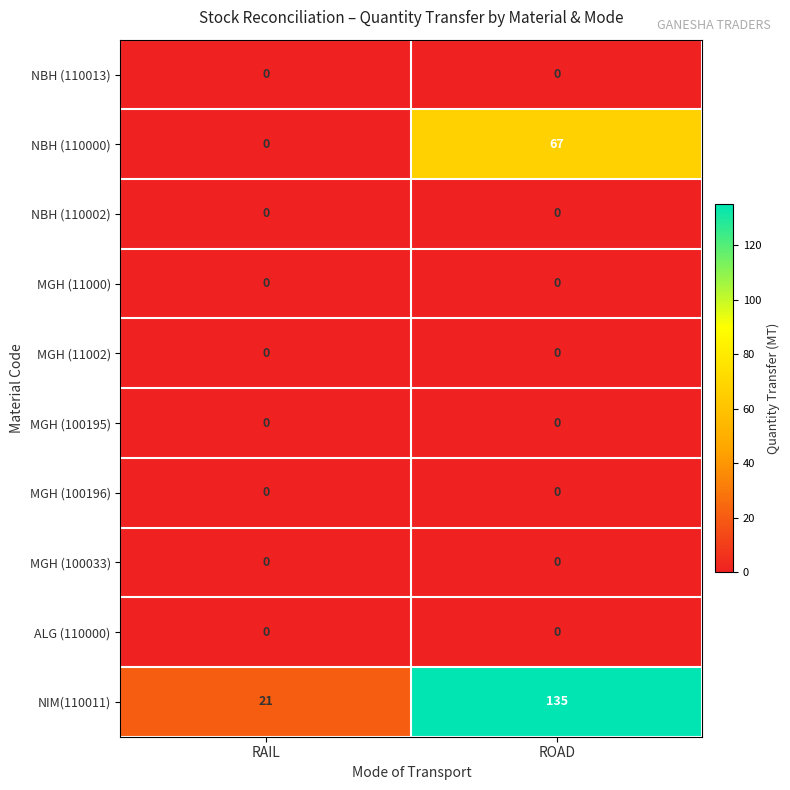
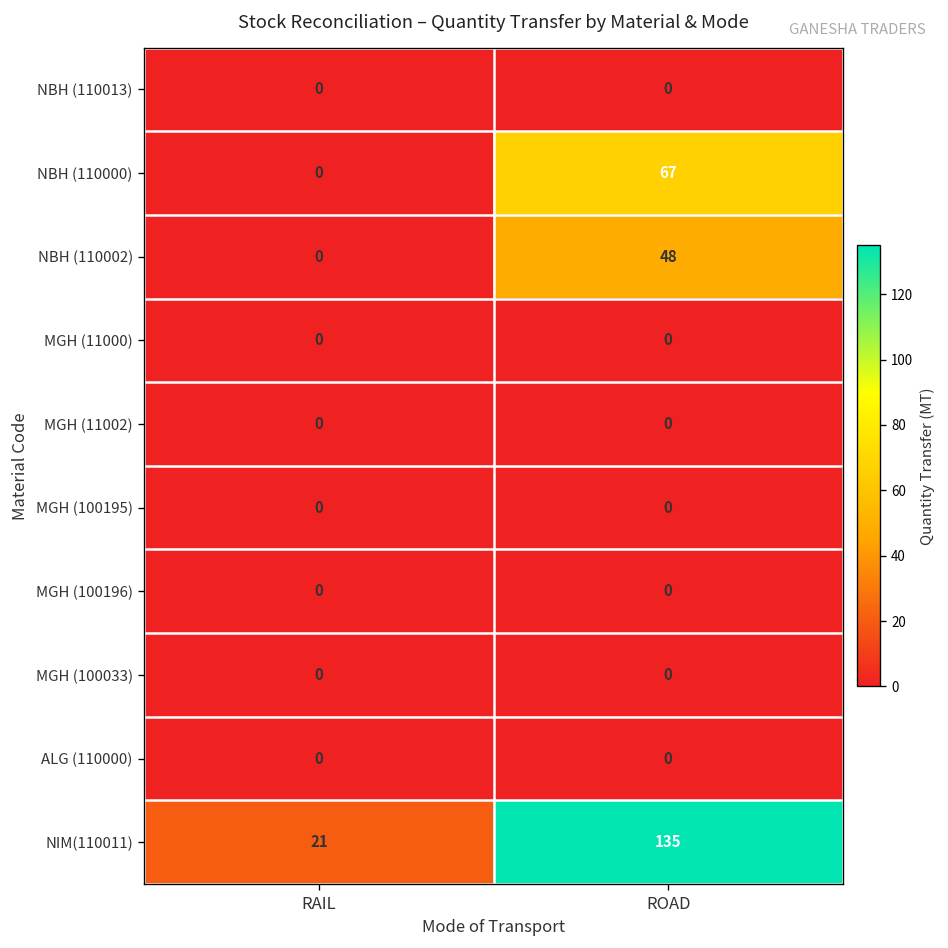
  {
    "NBH (110013)": {
      "RAIL": 0,
      "ROAD": 0
    },
    "NBH (110000)": {
      "RAIL": 0,
      "ROAD": 67
    },
    "NBH (110002)": {
      "RAIL": 0,
-     "ROAD": 0
+     "ROAD": 48
    },
    "MGH (11000)": {
      "RAIL": 0,
      "ROAD": 0
    },
    "MGH (11002)": {
      "RAIL": 0,
      "ROAD": 0
    },
    "MGH (100195)": {
      "RAIL": 0,
      "ROAD": 0
    },
    "MGH (100196)": {
      "RAIL": 0,
      "ROAD": 0
    },
    "MGH (100033)": {
      "RAIL": 0,
      "ROAD": 0
    },
    "ALG (110000)": {
      "RAIL": 0,
      "ROAD": 0
    },
    "NIM(110011)": {
      "RAIL": 21,
      "ROAD": 135
    }
  }
